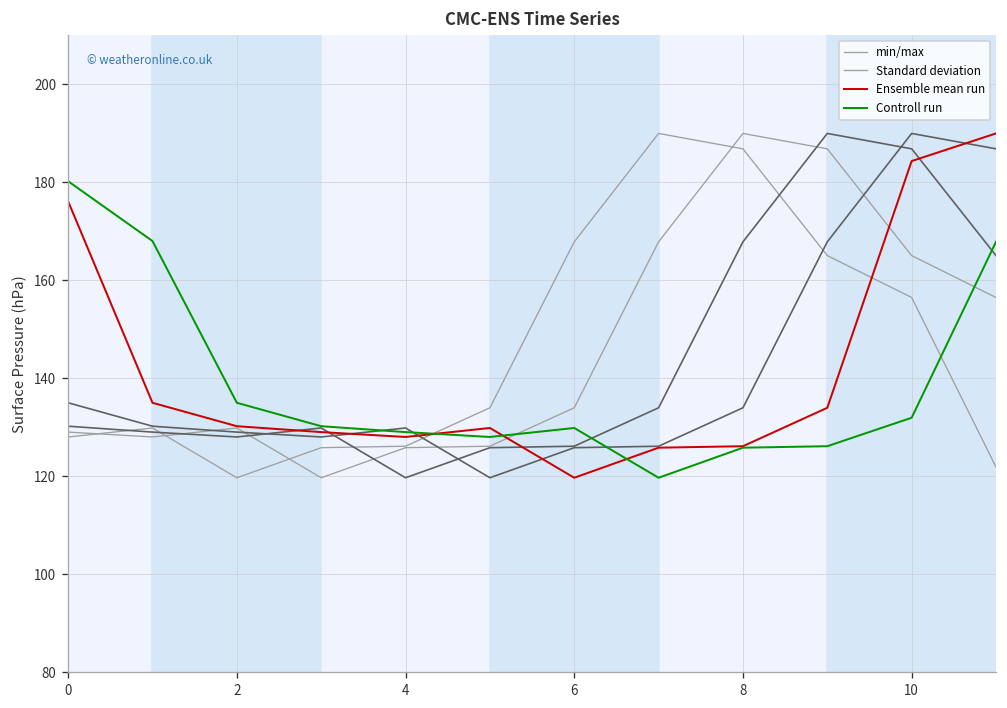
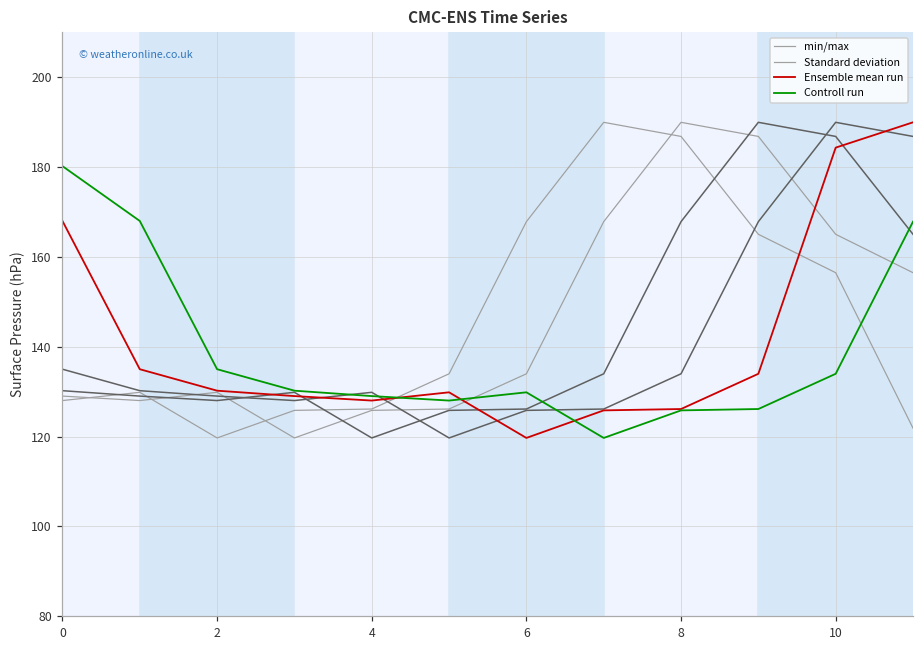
  {
    "Ensemble mean run": {
-     "0": 176,
+     "0": 168,
      "4": 128,
      "6": 120,
      "10": 184
    },
    "Controll run": {
      "0": 180,
      "2": 135,
      "4": 129,
      "6": 130,
-     "10": 132
+     "10": 134
    }
  }
